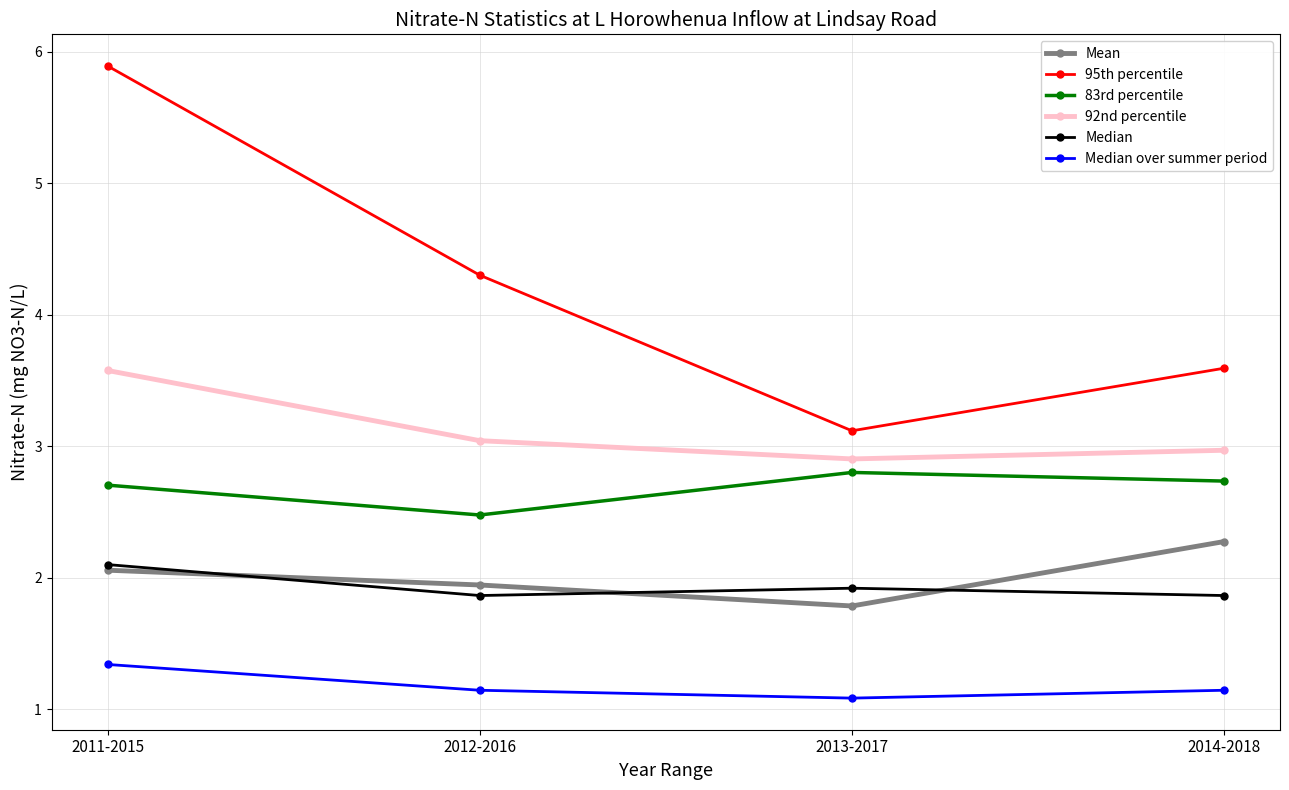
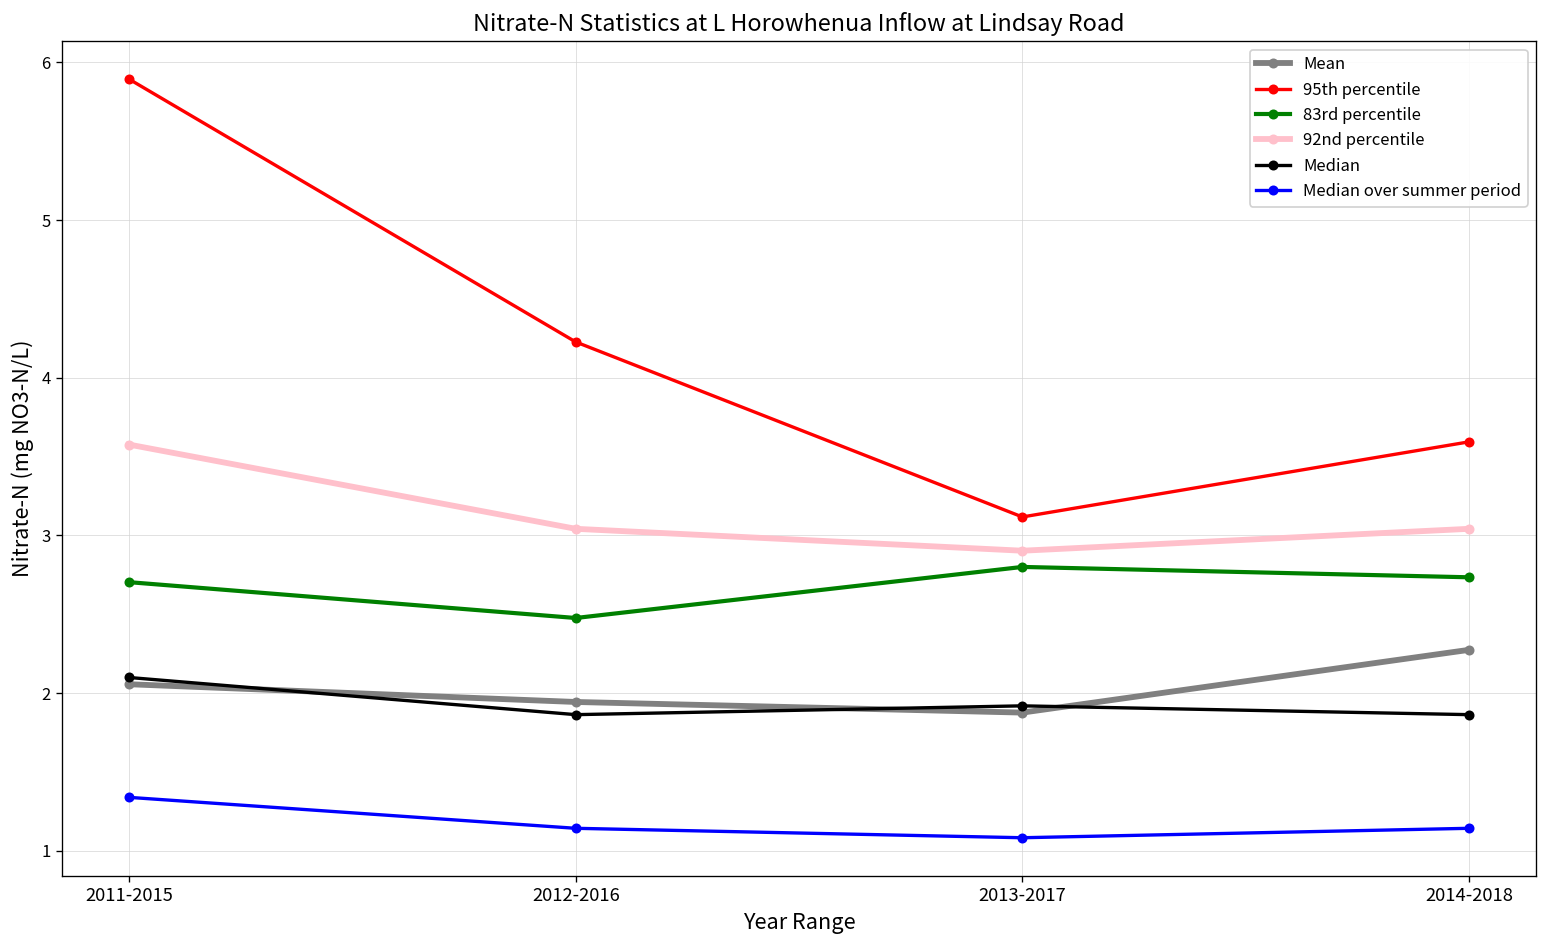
  {
    "Mean": {
      "2011-2015": 2.06,
      "2012-2016": 1.94,
-     "2013-2017": 1.78,
+     "2013-2017": 1.88,
      "2014-2018": 2.27
    },
    "95th percentile": {
      "2011-2015": 5.89,
-     "2012-2016": 4.30,
+     "2012-2016": 4.23,
      "2013-2017": 3.12,
      "2014-2018": 3.59
    },
    "83rd percentile": {
      "2011-2015": 2.70,
      "2012-2016": 2.48,
      "2013-2017": 2.80,
      "2014-2018": 2.73
    },
    "92nd percentile": {
      "2011-2015": 3.58,
      "2012-2016": 3.04,
      "2013-2017": 2.90,
-     "2014-2018": 2.97
+     "2014-2018": 3.04
    },
    "Median": {
      "2011-2015": 2.10,
      "2012-2016": 1.86,
      "2013-2017": 1.92,
      "2014-2018": 1.86
    },
    "Median over summer period": {
      "2011-2015": 1.34,
      "2012-2016": 1.14,
      "2013-2017": 1.08,
      "2014-2018": 1.14
    }
  }
